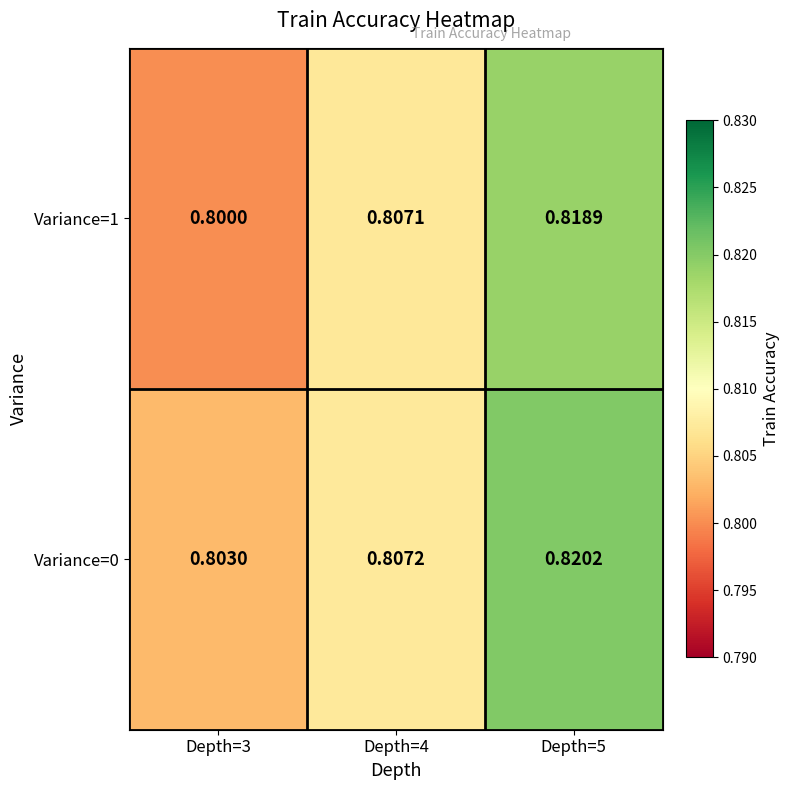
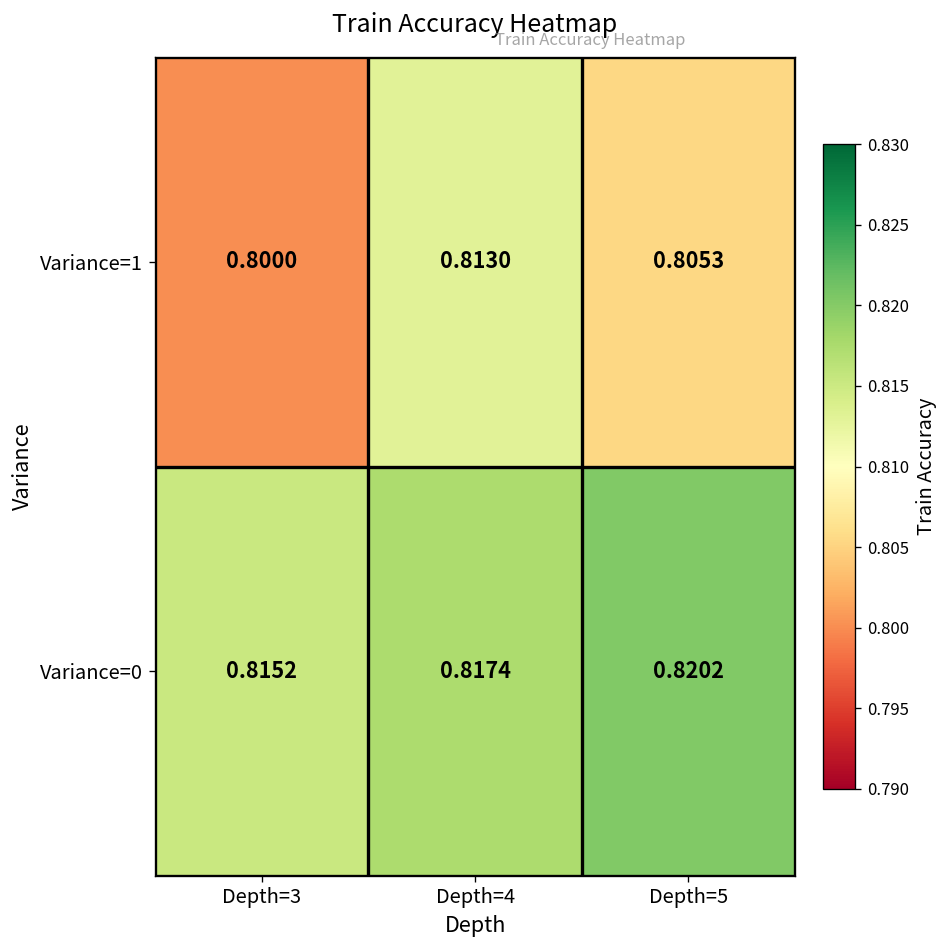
  {
    "Variance=1": {
      "Depth=3": 0.8000,
-     "Depth=4": 0.8071,
-     "Depth=5": 0.8189
+     "Depth=4": 0.8130,
+     "Depth=5": 0.8053
    },
    "Variance=0": {
-     "Depth=3": 0.8030,
-     "Depth=4": 0.8072,
+     "Depth=3": 0.8152,
+     "Depth=4": 0.8174,
      "Depth=5": 0.8202
    }
  }
